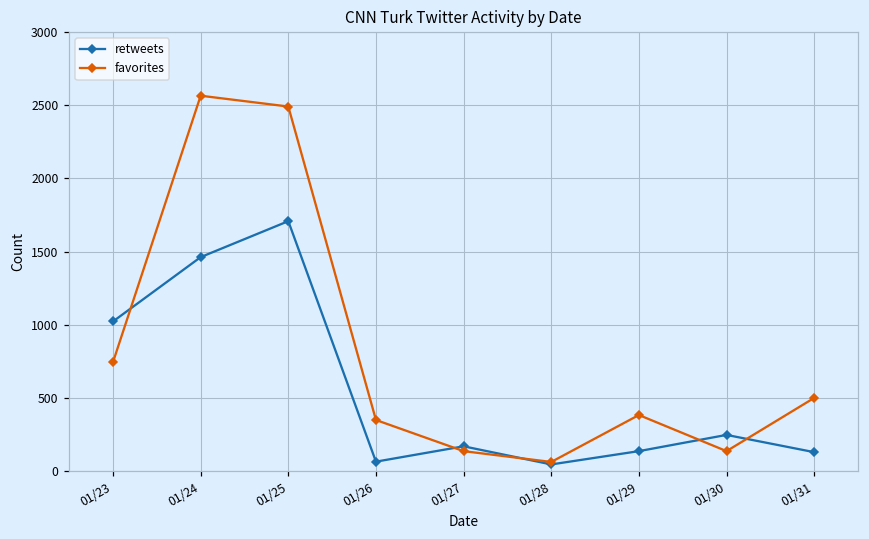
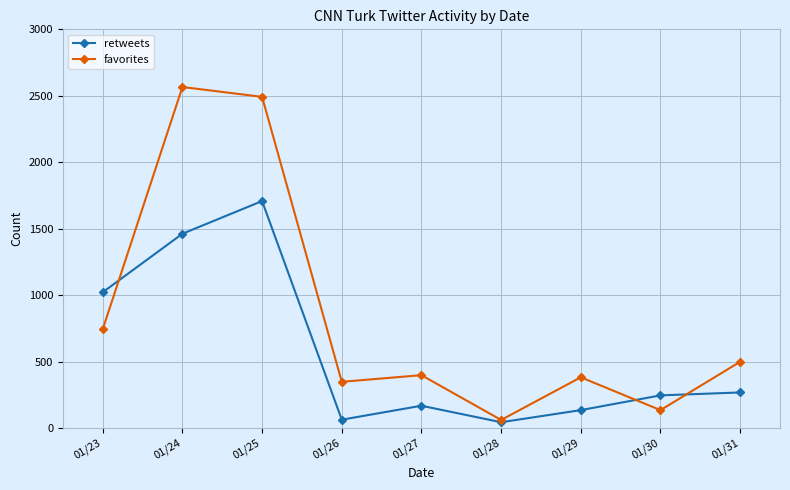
  {
    "retweets": {
      "01/23": 1020,
      "01/24": 1460,
      "01/25": 1710,
      "01/26": 60,
      "01/27": 170,
      "01/29": 140,
      "01/30": 250,
-     "01/31": 130
+     "01/31": 270
    },
    "favorites": {
      "01/23": 740,
      "01/24": 2570,
      "01/25": 2490,
      "01/26": 350,
-     "01/27": 140,
+     "01/27": 400,
      "01/29": 380,
      "01/30": 140,
      "01/31": 500
    }
  }
